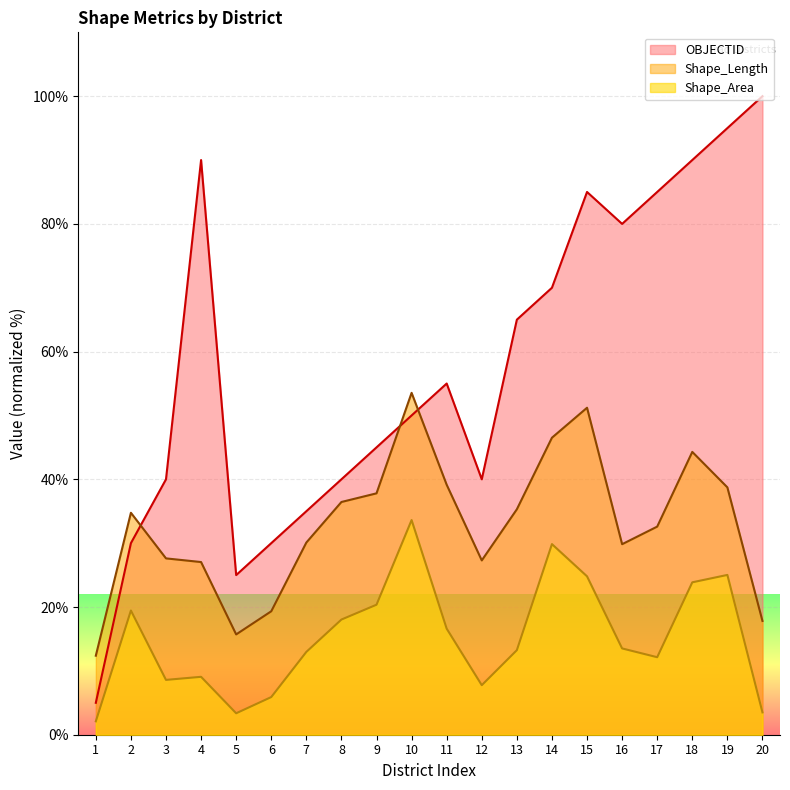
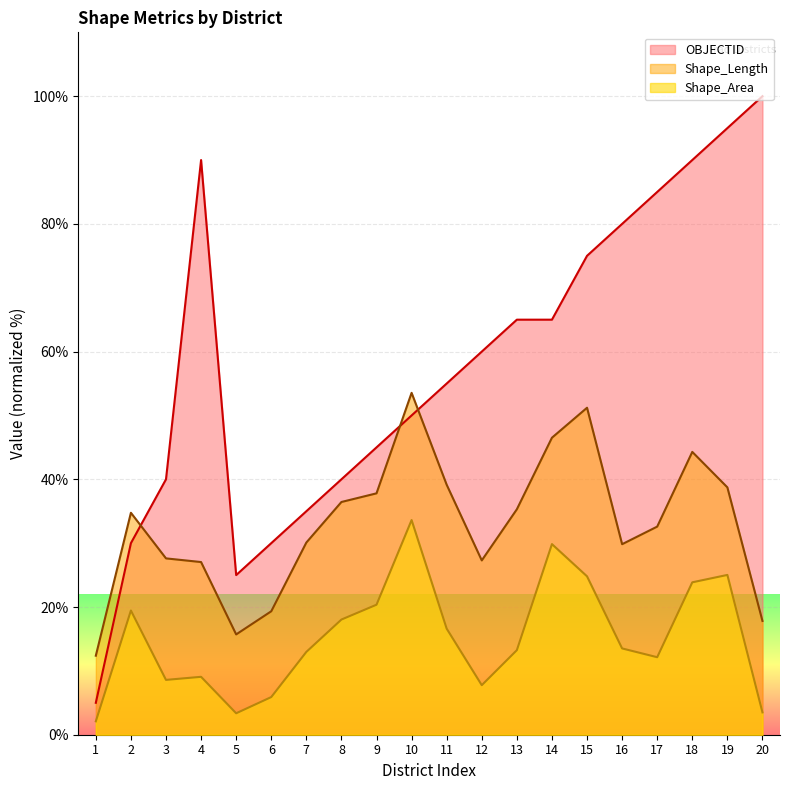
  {
    "OBJECTID": {
      "1": "5%",
      "2": "30%",
      "3": "40%",
      "4": "90%",
      "5": "25%",
      "6": "30%",
      "7": "35%",
      "8": "40%",
      "9": "45%",
      "10": "50%",
      "11": "55%",
-     "12": "40%",
+     "12": "60%",
      "13": "65%",
-     "14": "70%",
-     "15": "85%",
+     "14": "65%",
+     "15": "75%",
      "16": "80%",
      "17": "85%",
      "18": "90%",
      "19": "95%"
    }
  }
